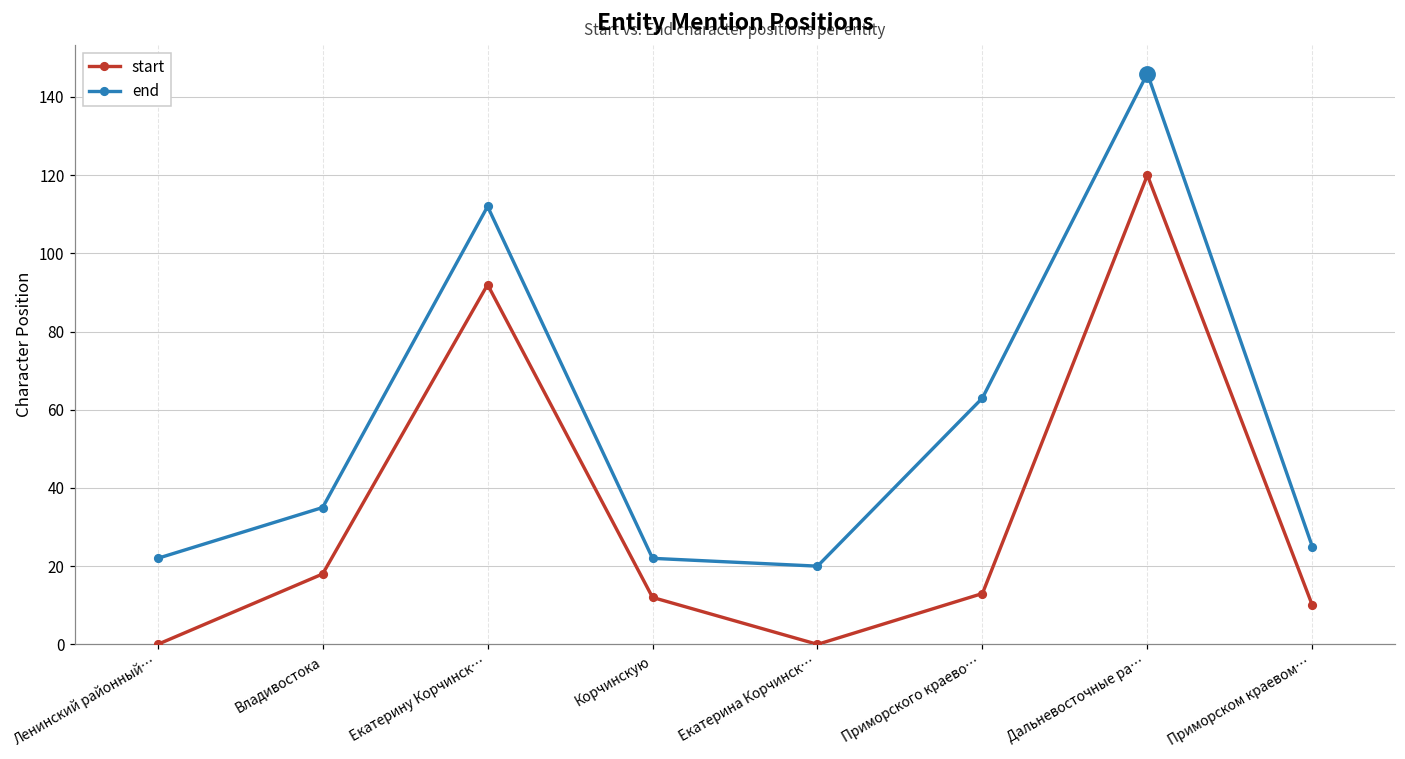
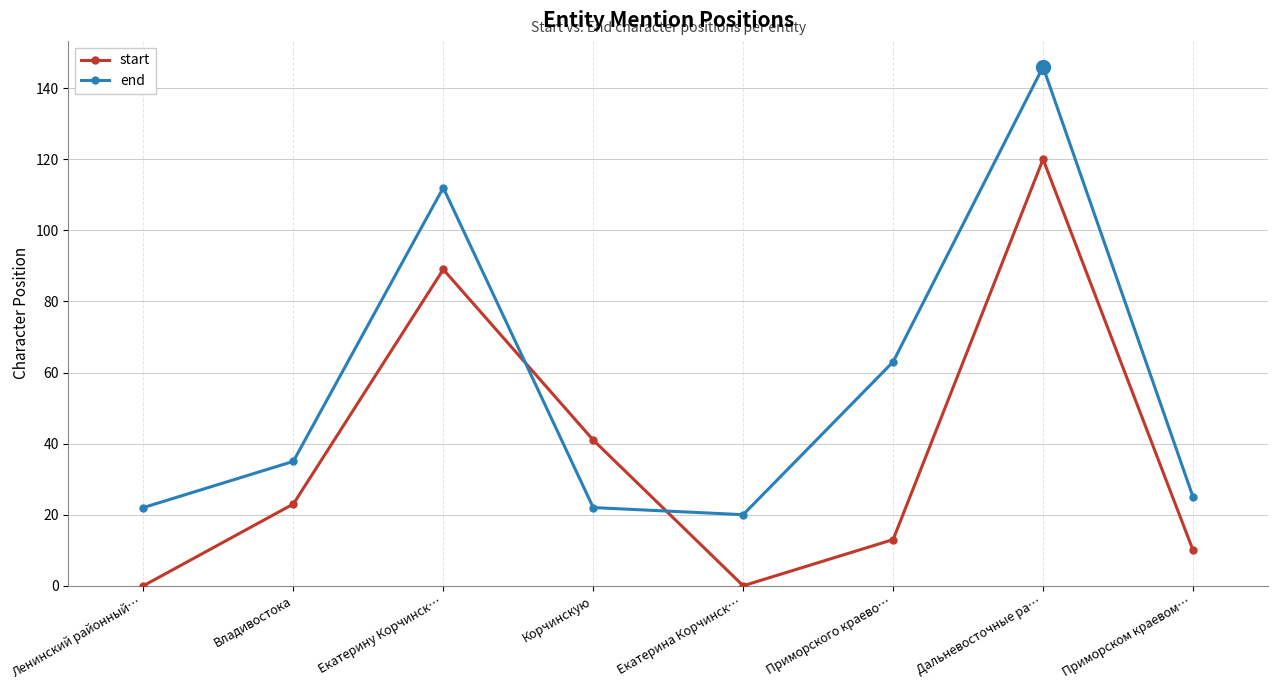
  {
    "start": {
      "Ленинский районный…": 0,
-     "Владивостока": 18,
-     "Екатерину Корчинск…": 92,
-     "Корчинскую": 12,
+     "Владивостока": 23,
+     "Екатерину Корчинск…": 89,
+     "Корчинскую": 41,
      "Екатерина Корчинск…": 0,
      "Приморского краево…": 13,
      "Дальневосточные ра…": 120,
      "Приморском краевом…": 10
    }
  }
